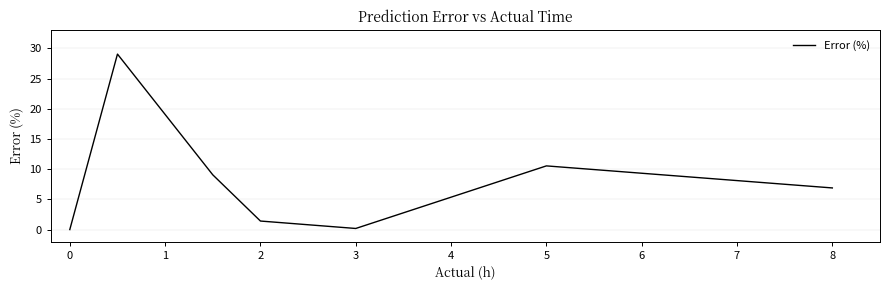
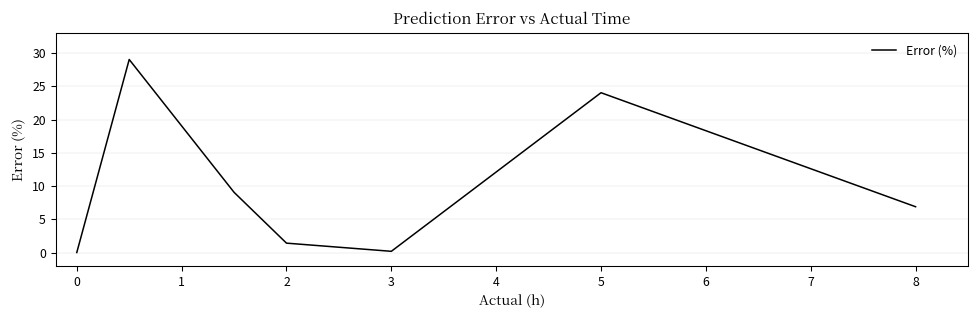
  {
    "0": 0,
    "2": 1,
    "3": 0,
-   "5": 11,
+   "5": 24,
    "8": 7
  }
